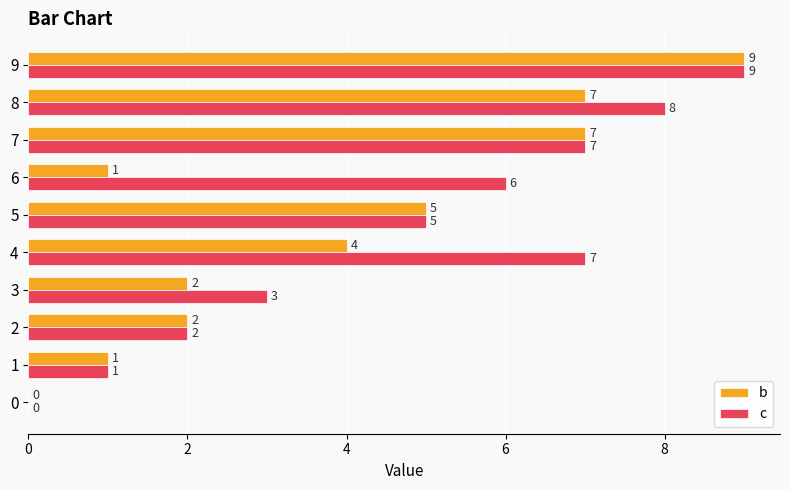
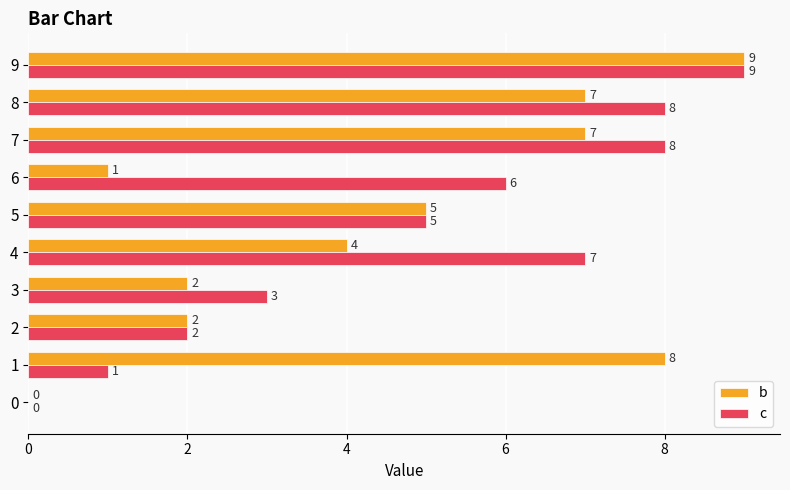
  {
    "b": {
      "9": 9,
      "8": 7,
      "7": 7,
      "6": 1,
      "5": 5,
      "4": 4,
      "3": 2,
      "2": 2,
-     "1": 1,
+     "1": 8,
      "0": 0
    },
    "c": {
      "9": 9,
      "8": 8,
-     "7": 7,
+     "7": 8,
      "6": 6,
      "5": 5,
      "4": 7,
      "3": 3,
      "2": 2,
      "1": 1,
      "0": 0
    }
  }
